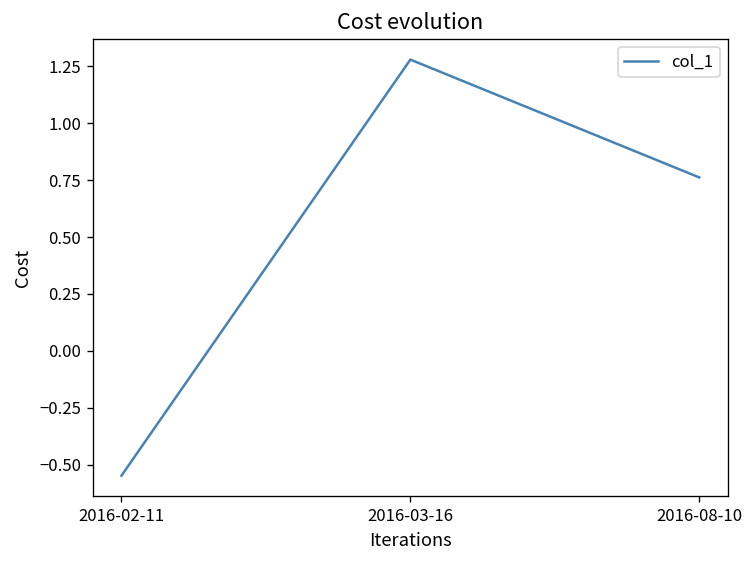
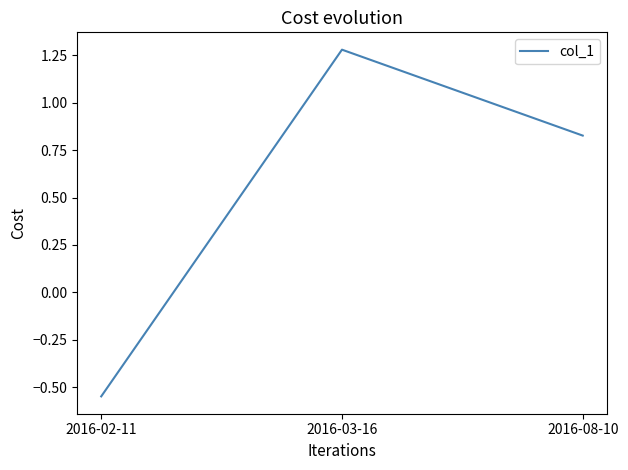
  {
    "2016-02-11": -0.55,
    "2016-03-16": 1.28,
-   "2016-08-10": 0.76
+   "2016-08-10": 0.83
  }
